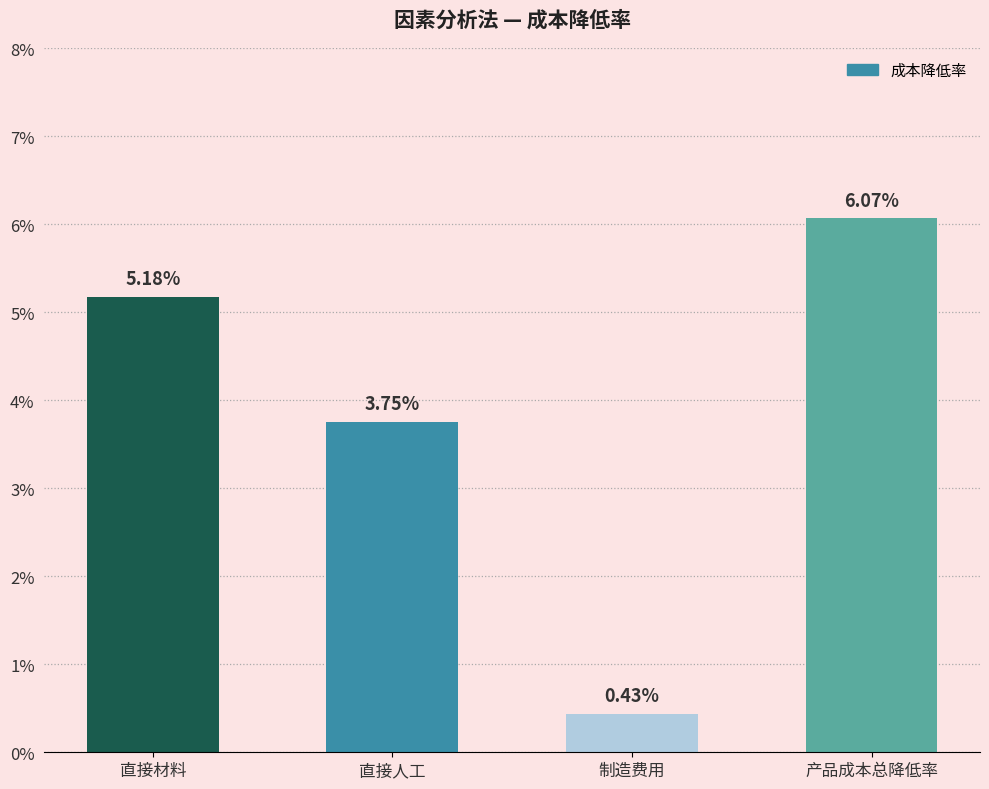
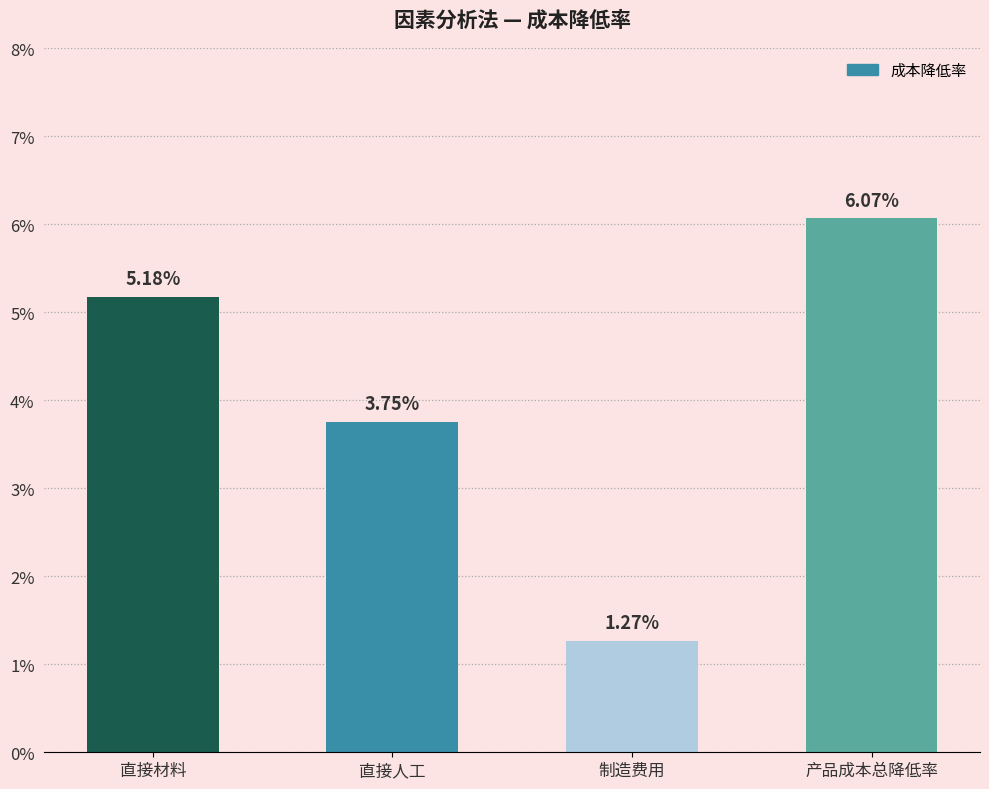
  {
    "直接材料": "5.18%",
    "直接人工": "3.75%",
-   "制造费用": "0.43%",
+   "制造费用": "1.27%",
    "产品成本总降低率": "6.07%"
  }
